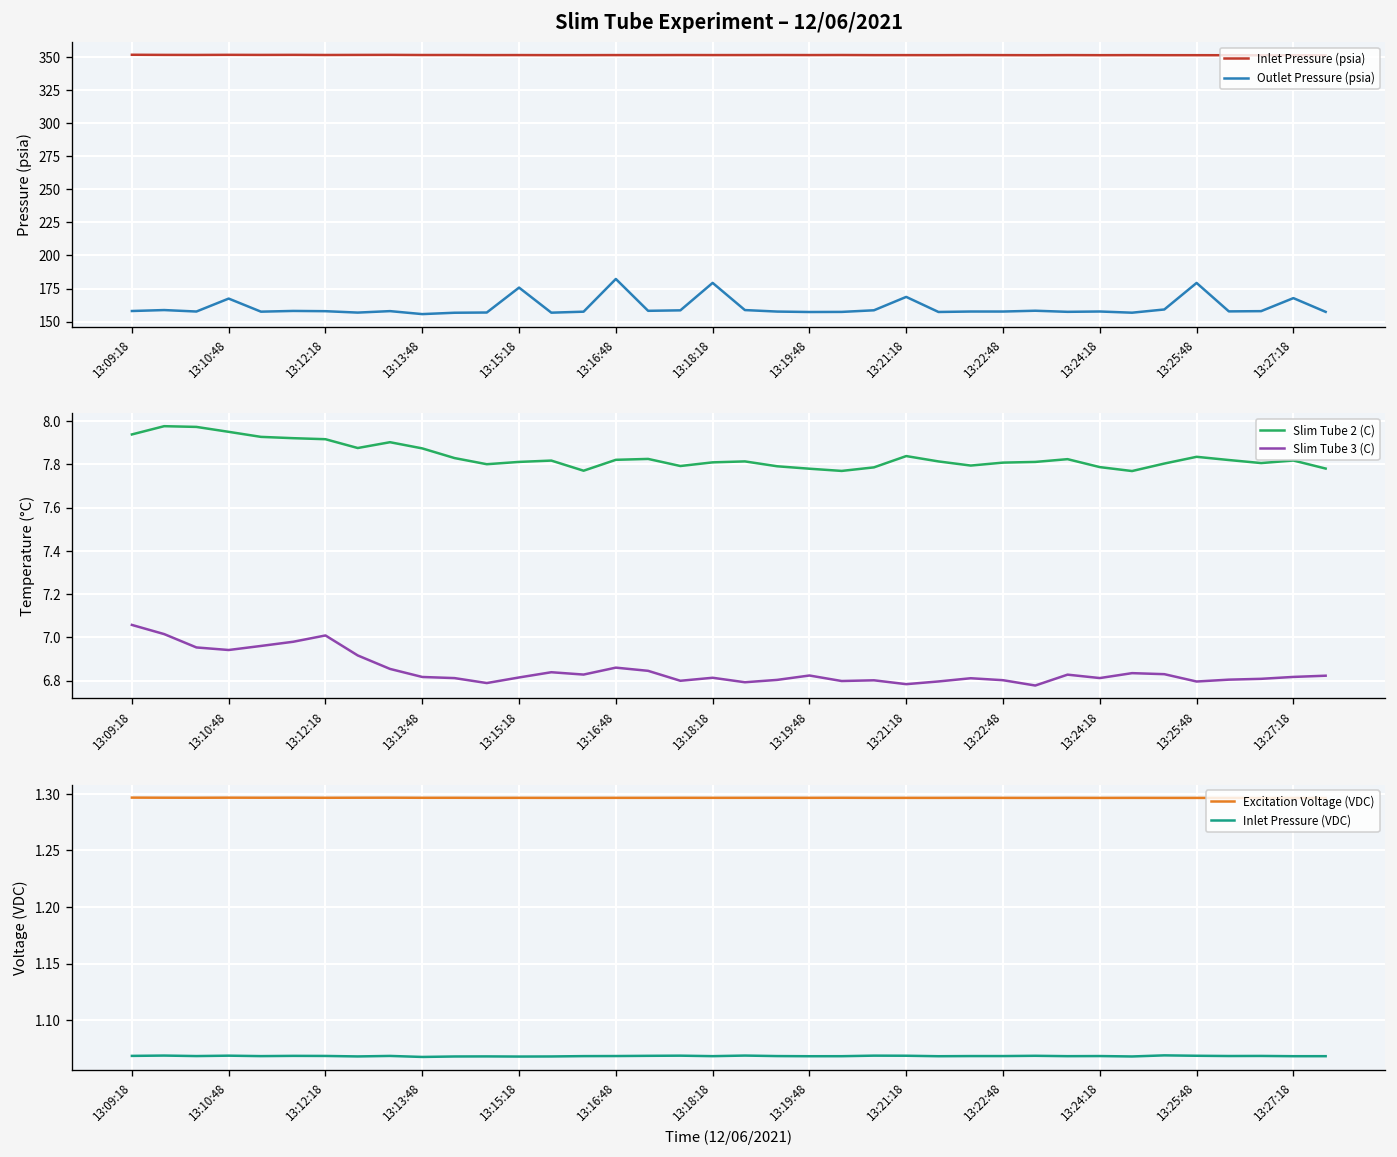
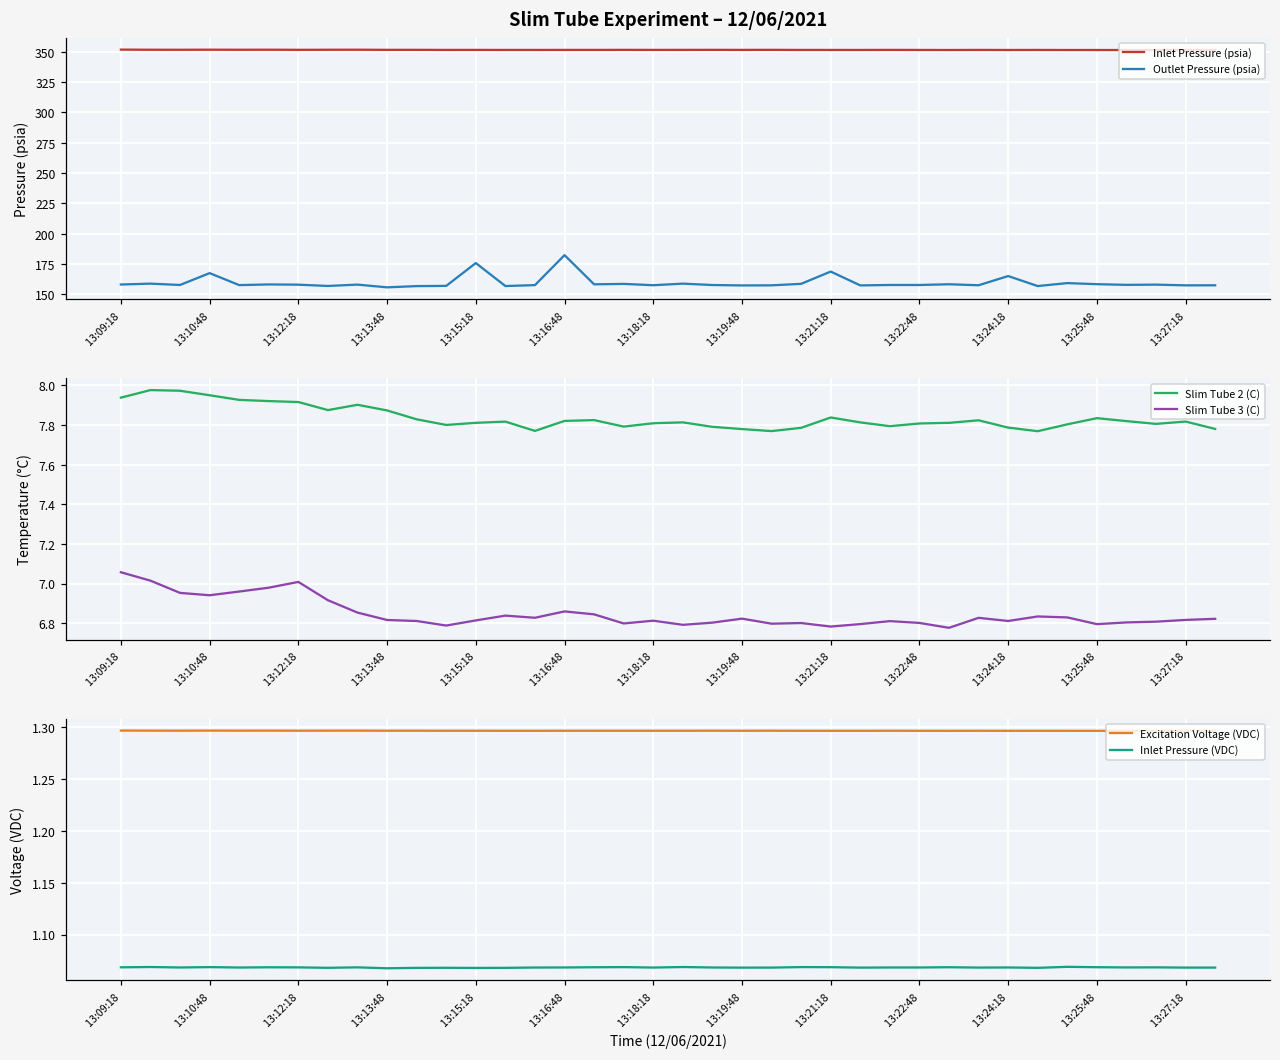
  {
    "Slim Tube Experiment – 12/06/2021": {
      "Inlet Pressure (psia)": {
        "13:09:18": 352,
        "13:10:48": 352,
        "13:12:18": 352,
        "13:13:48": 352,
        "13:15:18": 352,
        "13:16:48": 352,
        "13:18:18": 352,
        "13:19:48": 352,
        "13:21:18": 352,
        "13:22:48": 352,
        "13:24:18": 352,
        "13:25:48": 352
      },
      "Outlet Pressure (psia)": {
        "13:09:18": 158,
        "13:10:48": 167,
        "13:12:18": 158,
        "13:13:48": 156,
        "13:15:18": 176,
        "13:16:48": 182,
-       "13:18:18": 179,
+       "13:18:18": 157,
        "13:19:48": 157,
        "13:21:18": 169,
        "13:22:48": 158,
-       "13:24:18": 158,
-       "13:25:48": 179,
-       "13:27:18": 168
+       "13:24:18": 165,
+       "13:25:48": 158,
+       "13:27:18": 157
      }
    }
  }
